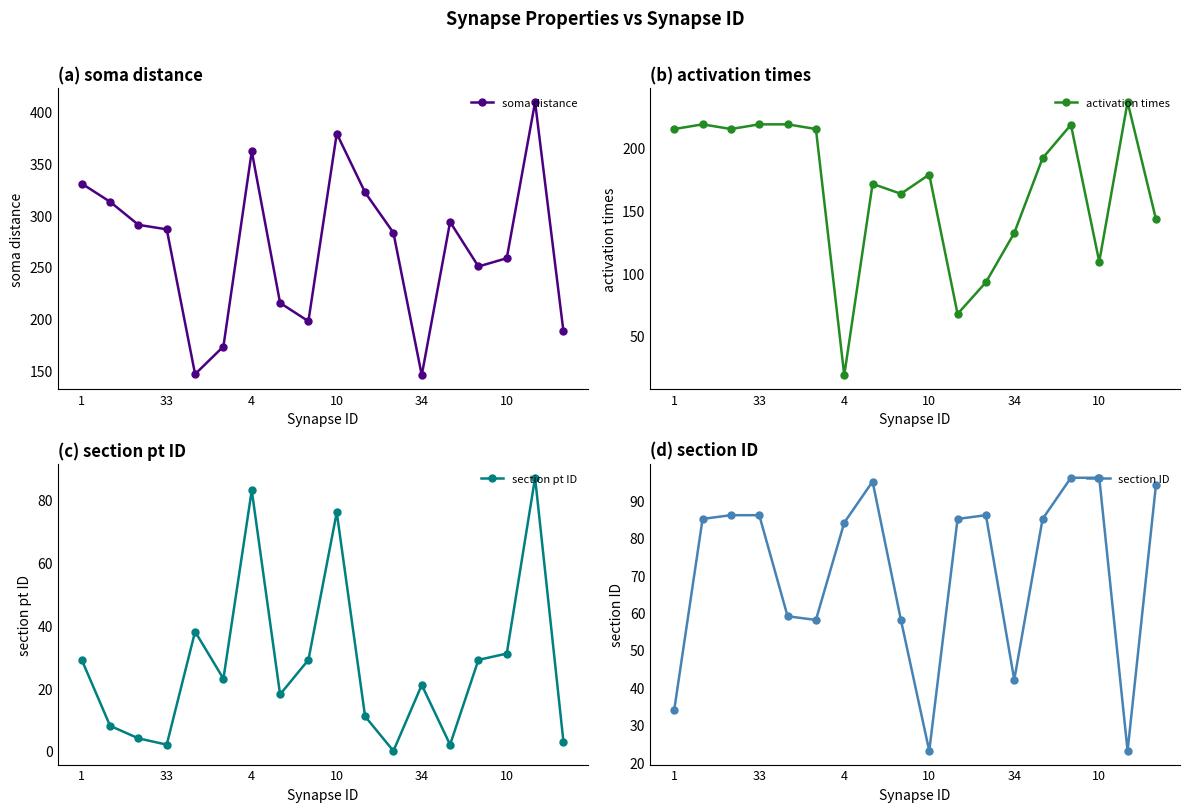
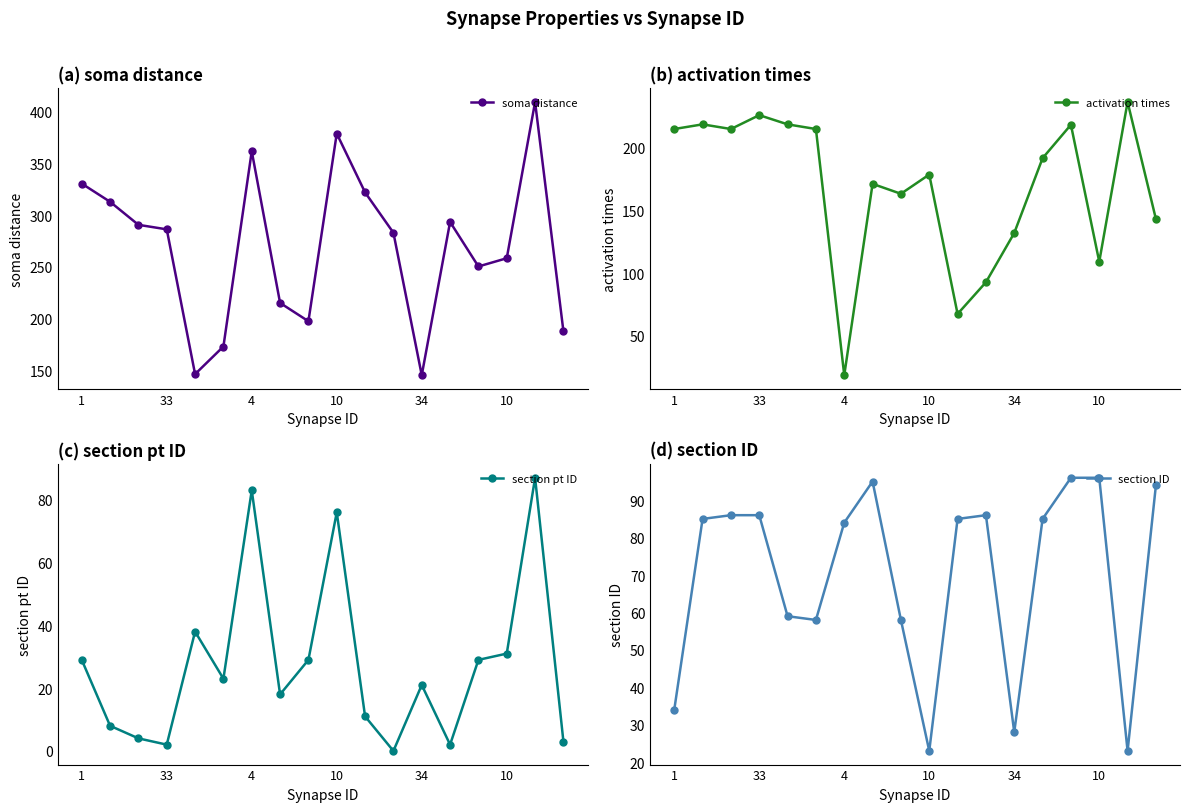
  {
    "(a) soma distance": {
      "1": 330,
      "33": 286,
      "4": 362,
      "34": 145
    },
    "(b) activation times": {
      "1": 215,
-     "33": 218,
+     "33": 226,
      "4": 19,
      "34": 132
    },
    "(c) section pt ID": {
      "1": 29,
      "33": 2,
      "4": 83,
      "34": 21
    },
    "(d) section ID": {
      "1": 34,
      "33": 86,
      "4": 84,
-     "34": 42
+     "34": 28
    }
  }
